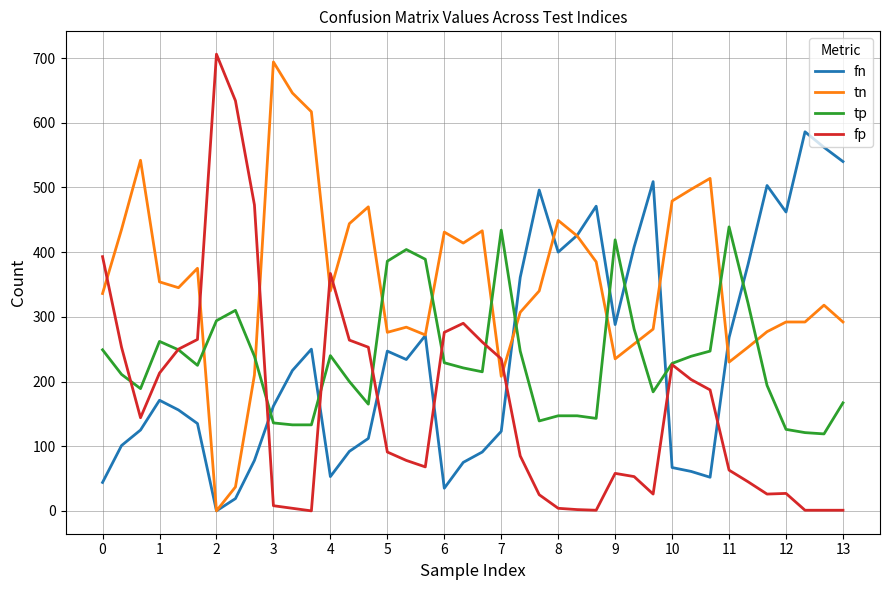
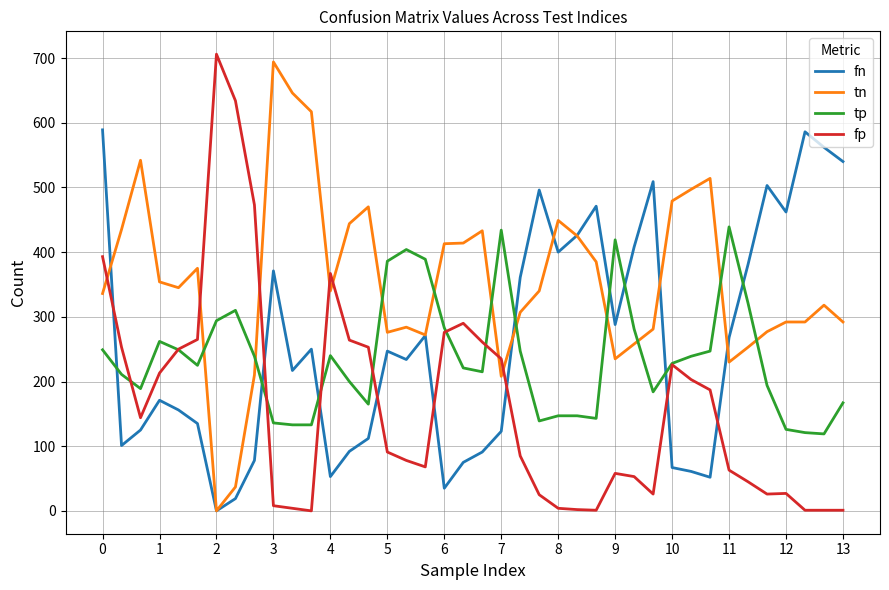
  {
    "fn": {
-     "0": 40,
-     "3": 160,
+     "0": 590,
+     "3": 370,
      "6": 40,
      "9": 290,
      "12": 460
    },
    "tn": {
      "0": 340,
      "3": 690,
-     "6": 430,
+     "6": 410,
      "9": 240,
      "12": 290
    },
    "tp": {
      "0": 250,
      "3": 140,
-     "6": 230,
+     "6": 280,
      "9": 420,
      "12": 130
    },
    "fp": {
      "0": 390,
      "3": 10,
      "6": 280,
      "9": 60,
      "12": 30
    }
  }
